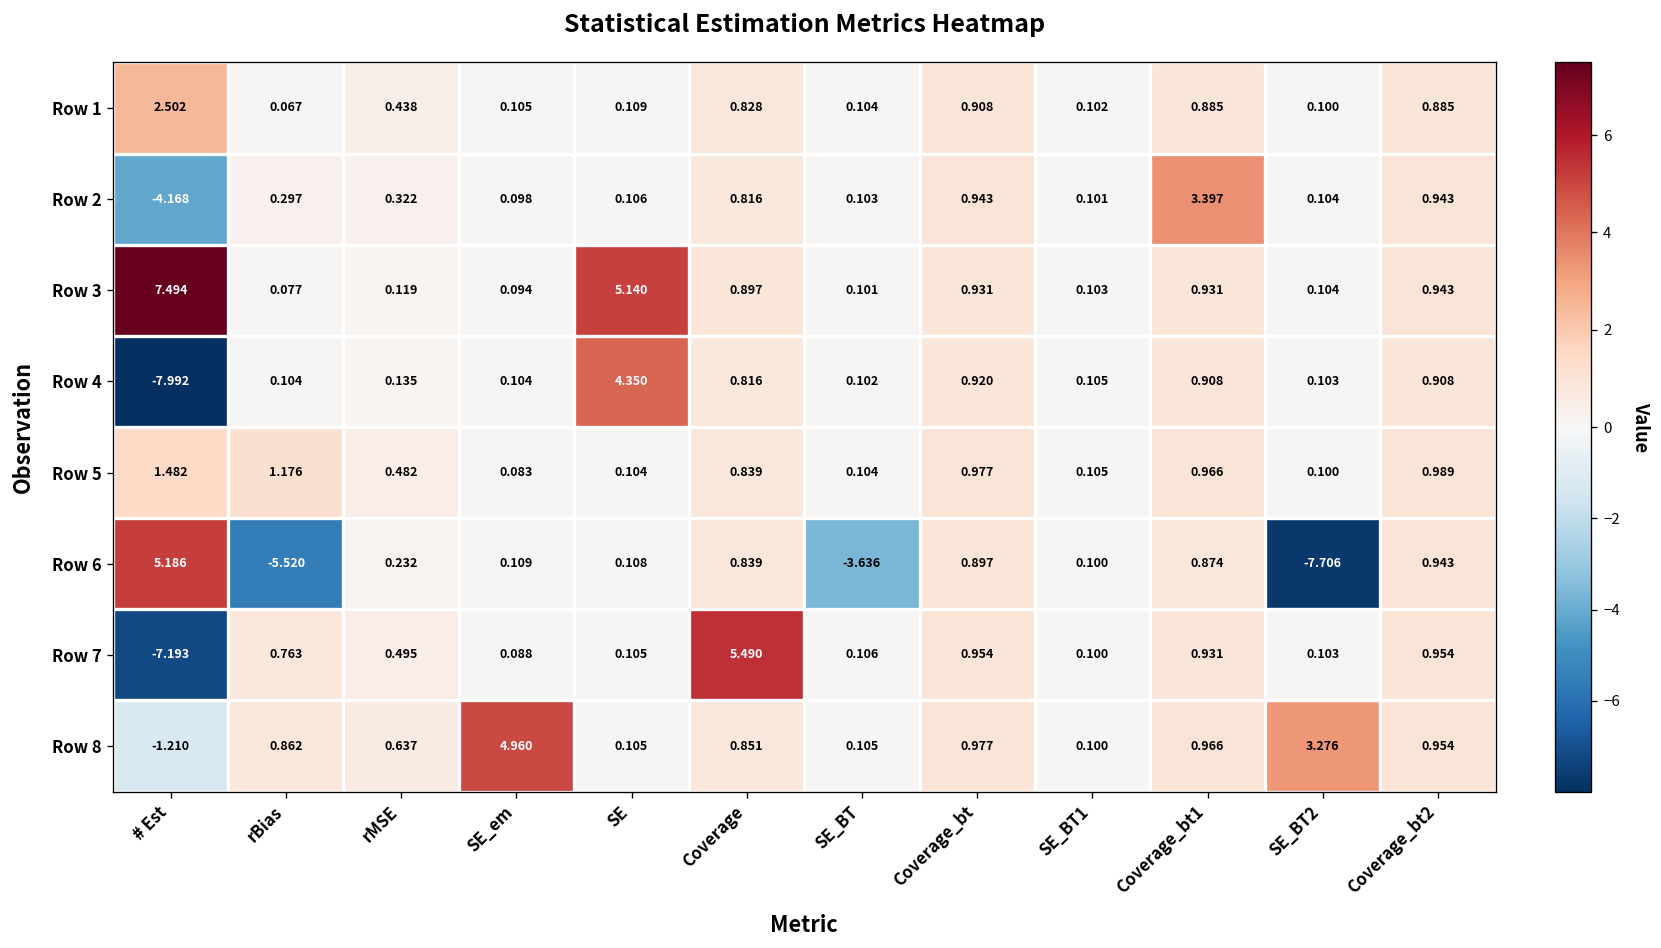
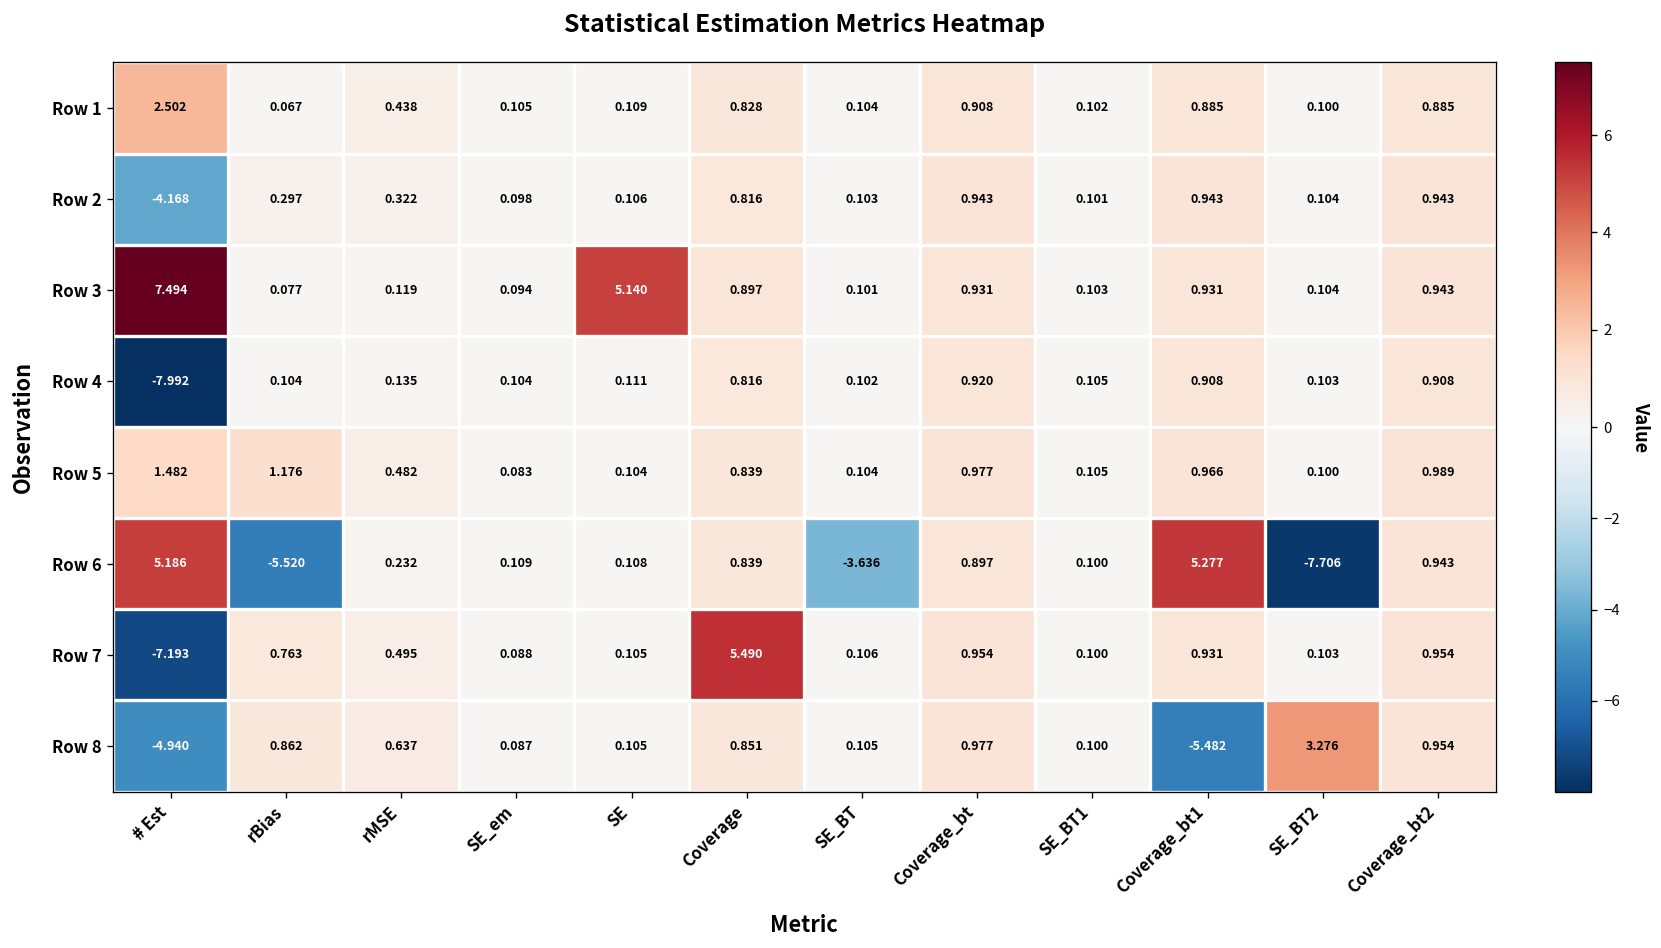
  {
    "Row 1": {
      "# Est": 2.502,
      "rBias": 0.067,
      "rMSE": 0.438,
      "SE_em": 0.105,
      "SE": 0.109,
      "Coverage": 0.828,
      "SE_BT": 0.104,
      "Coverage_bt": 0.908,
      "SE_BT1": 0.102,
      "Coverage_bt1": 0.885,
      "SE_BT2": 0.100,
      "Coverage_bt2": 0.885
    },
    "Row 2": {
      "# Est": -4.168,
      "rBias": 0.297,
      "rMSE": 0.322,
      "SE_em": 0.098,
      "SE": 0.106,
      "Coverage": 0.816,
      "SE_BT": 0.103,
      "Coverage_bt": 0.943,
      "SE_BT1": 0.101,
-     "Coverage_bt1": 3.397,
+     "Coverage_bt1": 0.943,
      "SE_BT2": 0.104,
      "Coverage_bt2": 0.943
    },
    "Row 3": {
      "# Est": 7.494,
      "rBias": 0.077,
      "rMSE": 0.119,
      "SE_em": 0.094,
      "SE": 5.140,
      "Coverage": 0.897,
      "SE_BT": 0.101,
      "Coverage_bt": 0.931,
      "SE_BT1": 0.103,
      "Coverage_bt1": 0.931,
      "SE_BT2": 0.104,
      "Coverage_bt2": 0.943
    },
    "Row 4": {
      "# Est": -7.992,
      "rBias": 0.104,
      "rMSE": 0.135,
      "SE_em": 0.104,
-     "SE": 4.350,
+     "SE": 0.111,
      "Coverage": 0.816,
      "SE_BT": 0.102,
      "Coverage_bt": 0.920,
      "SE_BT1": 0.105,
      "Coverage_bt1": 0.908,
      "SE_BT2": 0.103,
      "Coverage_bt2": 0.908
    },
    "Row 5": {
      "# Est": 1.482,
      "rBias": 1.176,
      "rMSE": 0.482,
      "SE_em": 0.083,
      "SE": 0.104,
      "Coverage": 0.839,
      "SE_BT": 0.104,
      "Coverage_bt": 0.977,
      "SE_BT1": 0.105,
      "Coverage_bt1": 0.966,
      "SE_BT2": 0.100,
      "Coverage_bt2": 0.989
    },
    "Row 6": {
      "# Est": 5.186,
      "rBias": -5.520,
      "rMSE": 0.232,
      "SE_em": 0.109,
      "SE": 0.108,
      "Coverage": 0.839,
      "SE_BT": -3.636,
      "Coverage_bt": 0.897,
      "SE_BT1": 0.100,
-     "Coverage_bt1": 0.874,
+     "Coverage_bt1": 5.277,
      "SE_BT2": -7.706,
      "Coverage_bt2": 0.943
    },
    "Row 7": {
      "# Est": -7.193,
      "rBias": 0.763,
      "rMSE": 0.495,
      "SE_em": 0.088,
      "SE": 0.105,
      "Coverage": 5.490,
      "SE_BT": 0.106,
      "Coverage_bt": 0.954,
      "SE_BT1": 0.100,
      "Coverage_bt1": 0.931,
      "SE_BT2": 0.103,
      "Coverage_bt2": 0.954
    },
    "Row 8": {
-     "# Est": -1.210,
+     "# Est": -4.940,
      "rBias": 0.862,
      "rMSE": 0.637,
-     "SE_em": 4.960,
+     "SE_em": 0.087,
      "SE": 0.105,
      "Coverage": 0.851,
      "SE_BT": 0.105,
      "Coverage_bt": 0.977,
      "SE_BT1": 0.100,
-     "Coverage_bt1": 0.966,
+     "Coverage_bt1": -5.482,
      "SE_BT2": 3.276,
      "Coverage_bt2": 0.954
    }
  }
